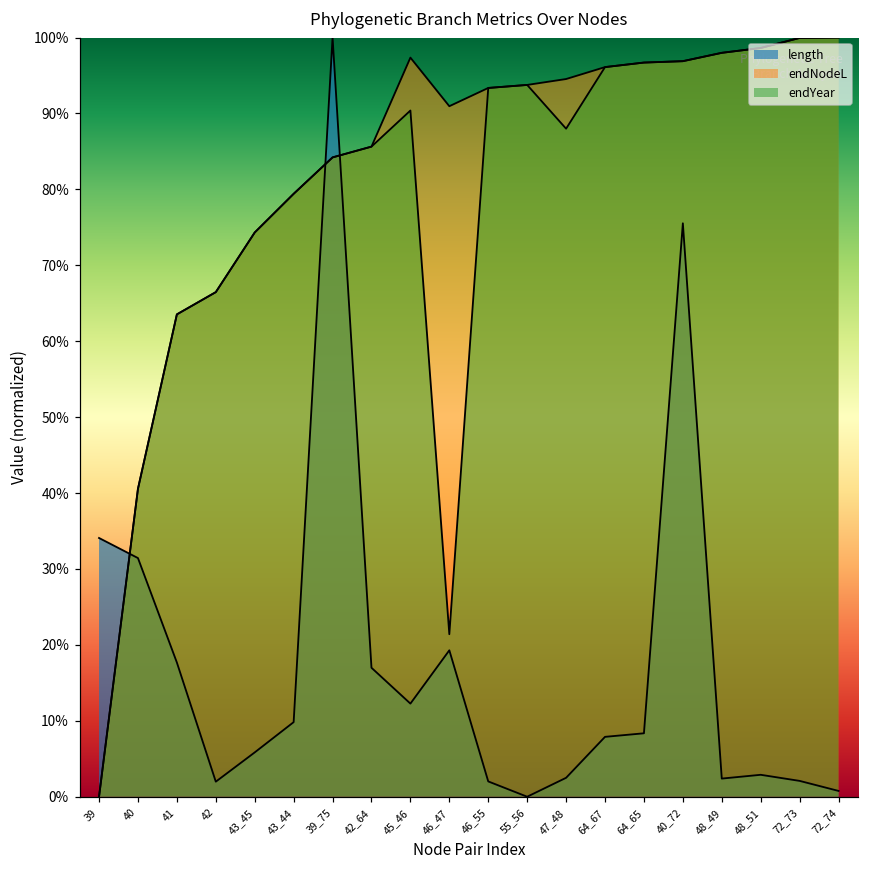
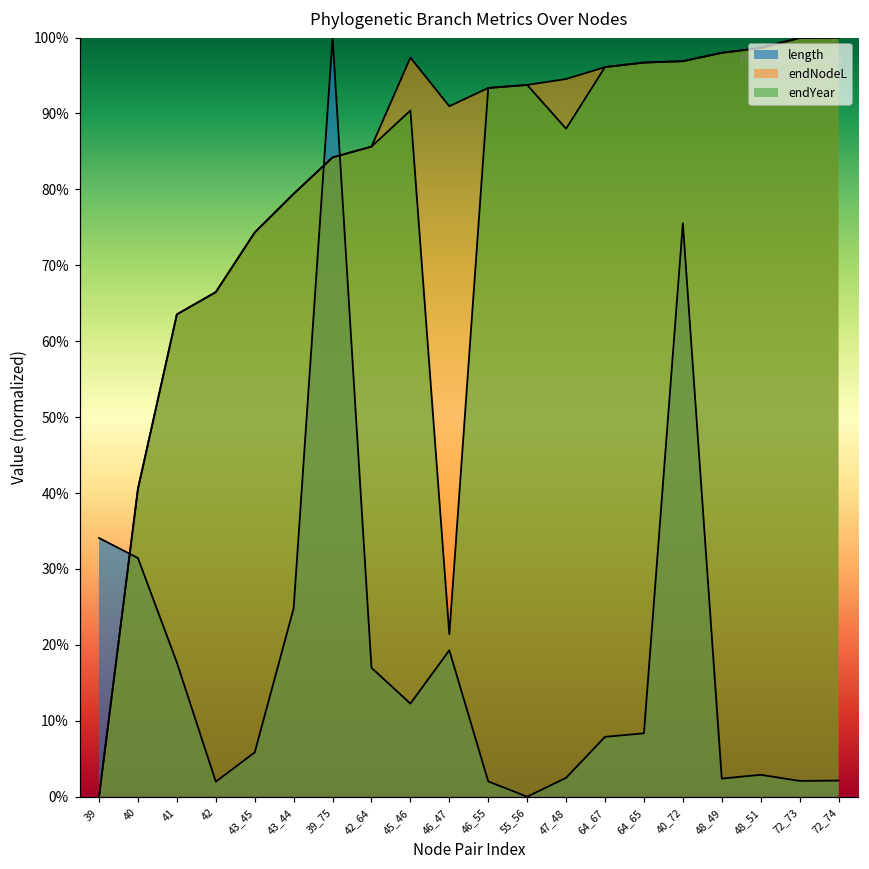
  {
    "length": {
      "39": "34%",
      "40": "31%",
      "41": "18%",
      "42": "2%",
      "43_45": "6%",
-     "43_44": "10%",
+     "43_44": "25%",
      "39_75": "100%",
      "42_64": "17%",
      "45_46": "12%",
      "46_47": "19%",
      "46_55": "2%",
      "55_56": "0%",
      "47_48": "2%",
      "64_67": "8%",
      "64_65": "8%",
      "40_72": "76%",
      "48_49": "2%",
      "48_51": "3%",
      "72_73": "2%",
-     "72_74": "1%"
+     "72_74": "2%"
    },
    "endNodeL": {
      "45_46": "97%",
      "46_47": "91%",
      "47_48": "95%"
    },
    "endYear": {
      "45_46": "90%",
      "46_47": "21%",
      "47_48": "88%"
    }
  }
